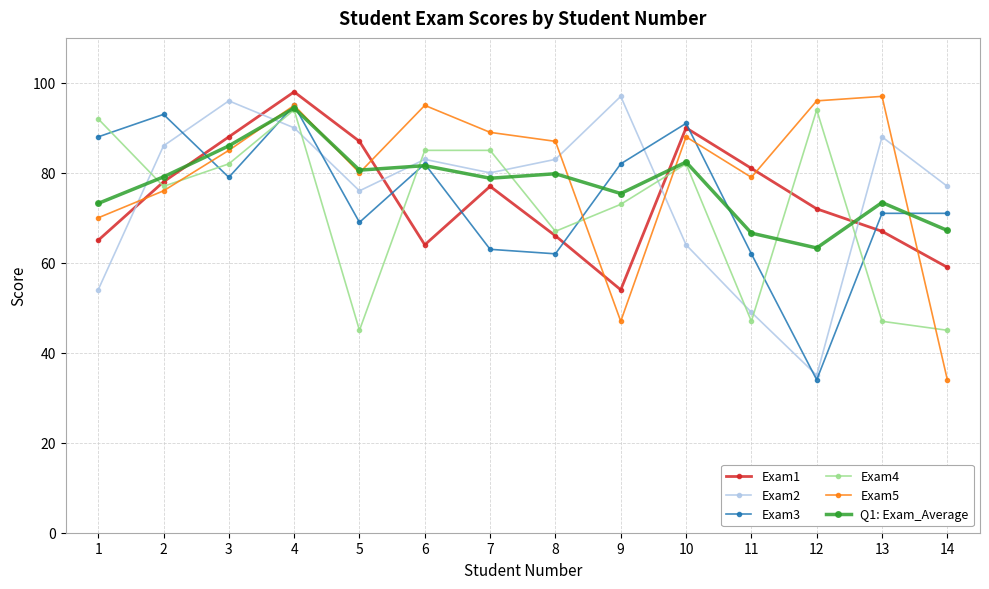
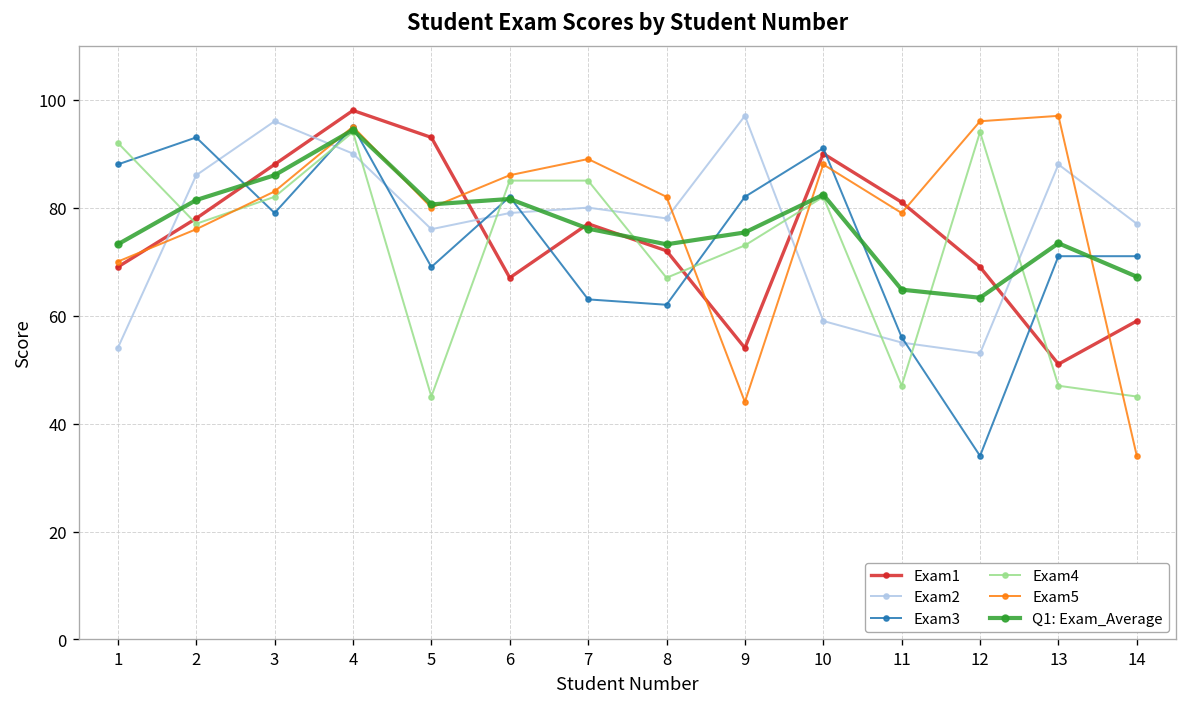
  {
    "Exam1": {
-     "1": 65,
+     "1": 69,
      "2": 78,
      "3": 88,
      "4": 98,
-     "5": 87,
-     "6": 64,
+     "5": 93,
+     "6": 67,
      "7": 77,
-     "8": 66,
+     "8": 72,
      "9": 54,
      "10": 90,
      "11": 81,
-     "12": 72,
-     "13": 67,
+     "12": 69,
+     "13": 51,
      "14": 59
    },
    "Exam2": {
      "1": 54,
      "2": 86,
      "3": 96,
      "4": 90,
      "5": 76,
-     "6": 83,
+     "6": 79,
      "7": 80,
-     "8": 83,
+     "8": 78,
      "9": 97,
-     "10": 64,
-     "11": 49,
-     "12": 35,
+     "10": 59,
+     "11": 55,
+     "12": 53,
      "13": 88,
      "14": 77
    },
    "Exam3": {
      "1": 88,
      "2": 93,
      "3": 79,
      "5": 69,
      "7": 63,
      "8": 62,
      "9": 82,
      "10": 91,
-     "11": 62,
+     "11": 56,
      "12": 34,
      "13": 71,
      "14": 71
    },
    "Exam4": {
      "1": 92,
      "2": 77,
      "3": 82,
      "5": 45,
      "6": 85,
      "7": 85,
      "8": 67,
      "9": 73,
      "11": 47,
      "12": 94,
      "13": 47,
      "14": 45
    },
    "Exam5": {
      "1": 70,
      "2": 76,
-     "3": 85,
+     "3": 83,
      "5": 80,
-     "6": 95,
+     "6": 86,
      "7": 89,
-     "8": 87,
-     "9": 47,
+     "8": 82,
+     "9": 44,
      "10": 88,
      "11": 79,
      "12": 96,
      "13": 97,
      "14": 34
    },
    "Q1: Exam_Average": {
      "1": 73,
-     "2": 79,
+     "2": 81,
      "3": 86,
      "5": 81,
-     "7": 79,
-     "8": 80,
+     "7": 76,
+     "8": 73,
      "9": 75,
-     "11": 67,
+     "11": 65,
      "12": 63,
      "13": 73,
      "14": 67
    }
  }
